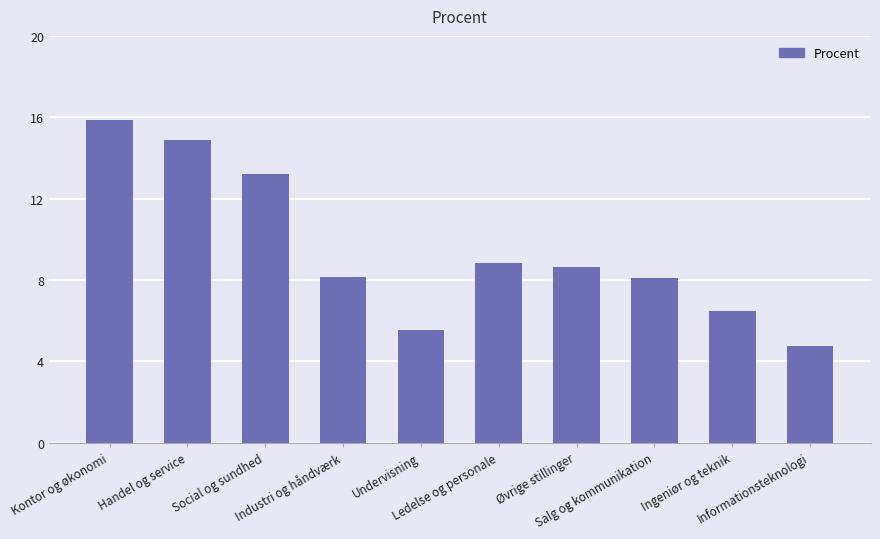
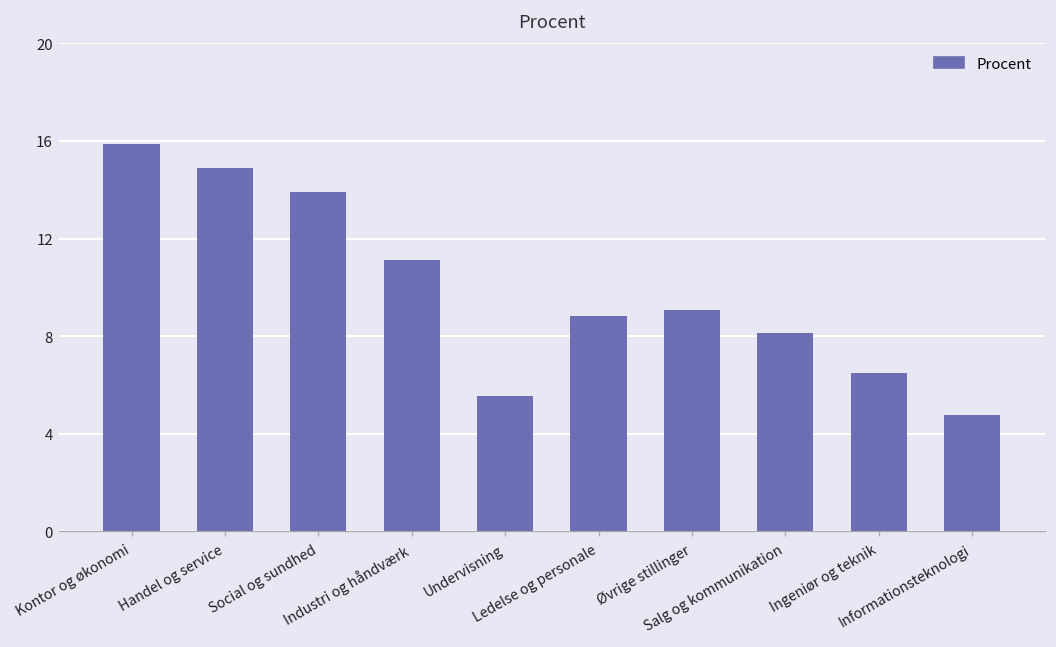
  {
    "Kontor og økonomi": 15.9,
    "Handel og service": 14.9,
-   "Social og sundhed": 13.2,
-   "Industri og håndværk": 8.1,
+   "Social og sundhed": 13.9,
+   "Industri og håndværk": 11.1,
    "Undervisning": 5.6,
    "Ledelse og personale": 8.8,
-   "Øvrige stillinger": 8.6,
+   "Øvrige stillinger": 9.1,
    "Salg og kommunikation": 8.1,
    "Ingeniør og teknik": 6.5,
    "Informationsteknologi": 4.8
  }
